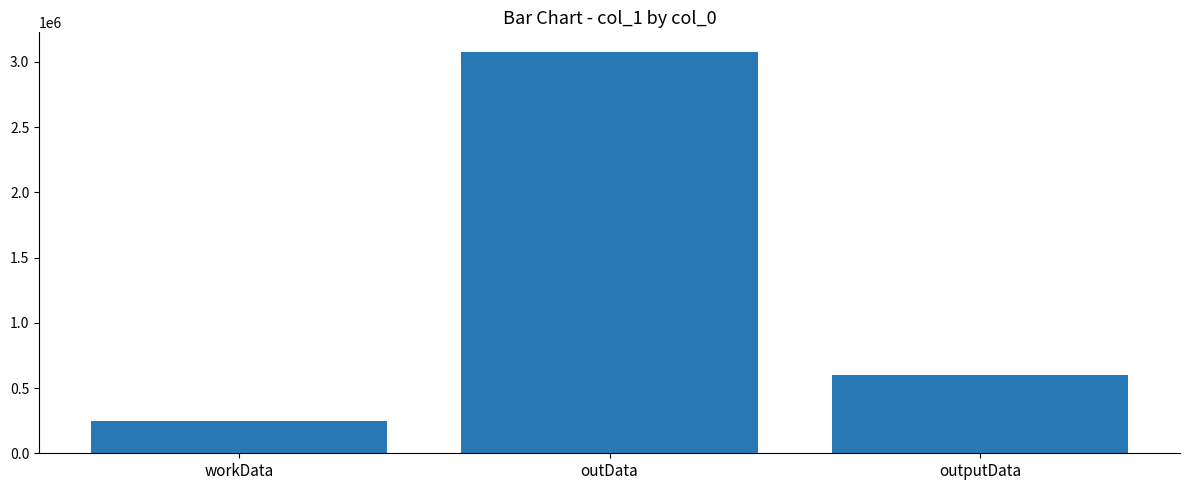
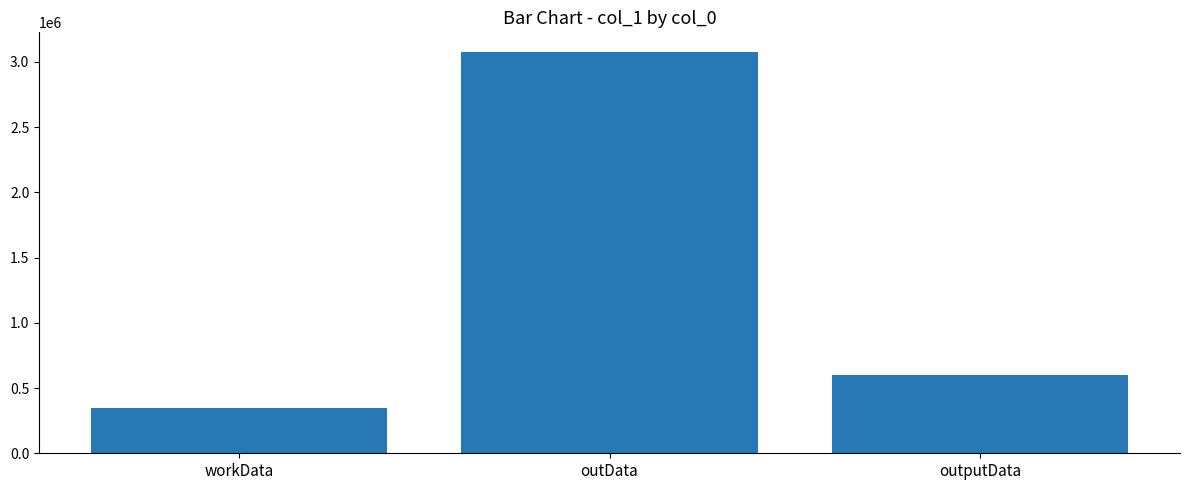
  {
-   "workData": 240000,
+   "workData": 340000,
    "outData": 3070000,
    "outputData": 600000
  }
